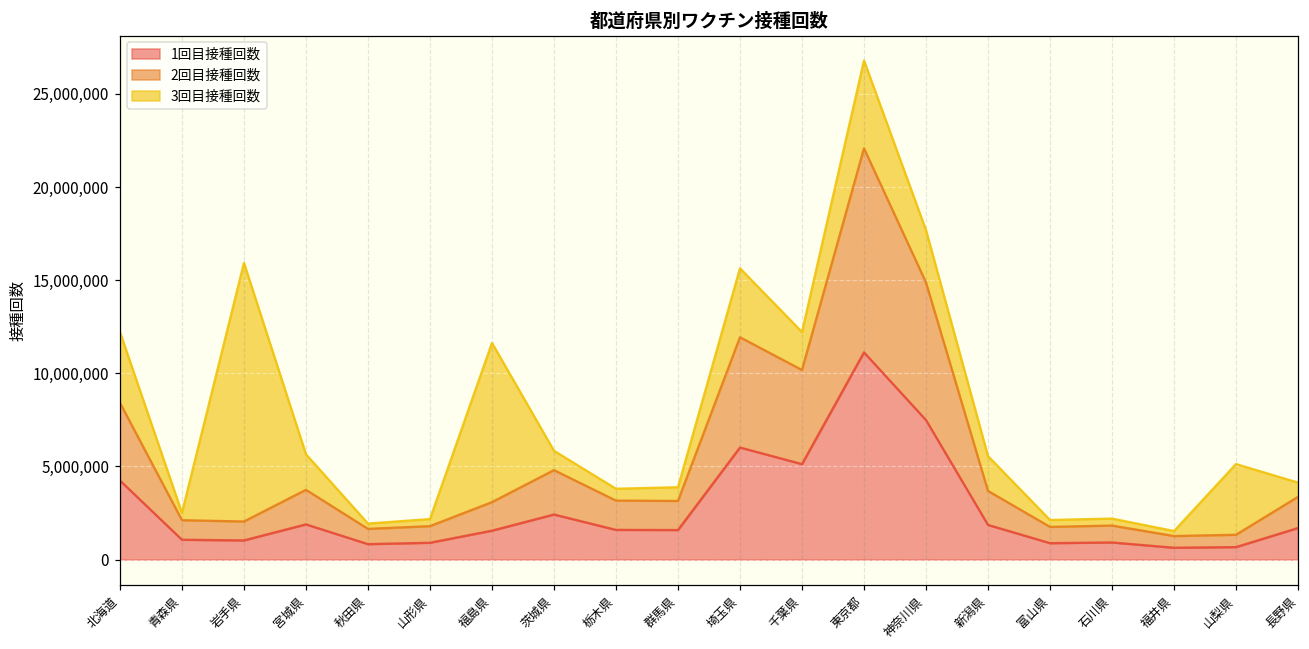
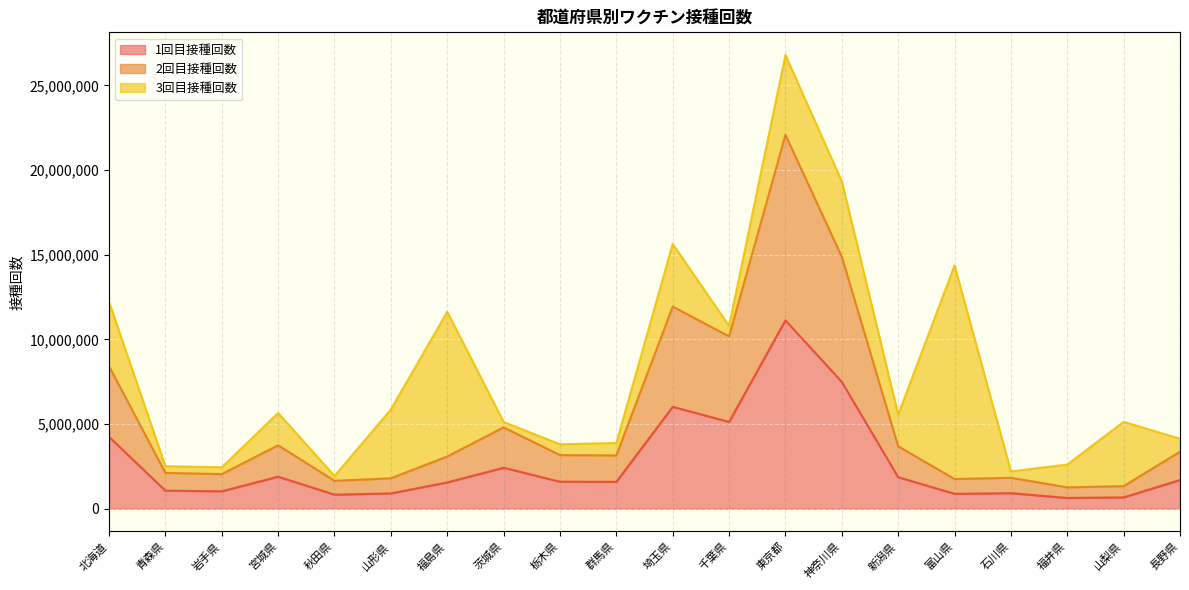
  {
    "3回目接種回数": {
      "北海道": "3,800,000",
      "青森県": "400,000",
-     "岩手県": "13,900,000",
+     "岩手県": "400,000",
      "宮城県": "1,900,000",
      "秋田県": "300,000",
-     "山形県": "400,000",
+     "山形県": "4,100,000",
      "福島県": "8,600,000",
-     "茨城県": "1,000,000",
+     "茨城県": "300,000",
      "栃木県": "600,000",
      "群馬県": "700,000",
      "埼玉県": "3,700,000",
-     "千葉県": "2,000,000",
+     "千葉県": "600,000",
      "東京都": "4,700,000",
-     "神奈川県": "2,800,000",
+     "神奈川県": "4,500,000",
      "新潟県": "1,900,000",
-     "富山県": "400,000",
+     "富山県": "12,600,000",
      "石川県": "400,000",
-     "福井県": "300,000",
+     "福井県": "1,300,000",
      "山梨県": "3,800,000",
      "長野県": "800,000"
    }
  }
